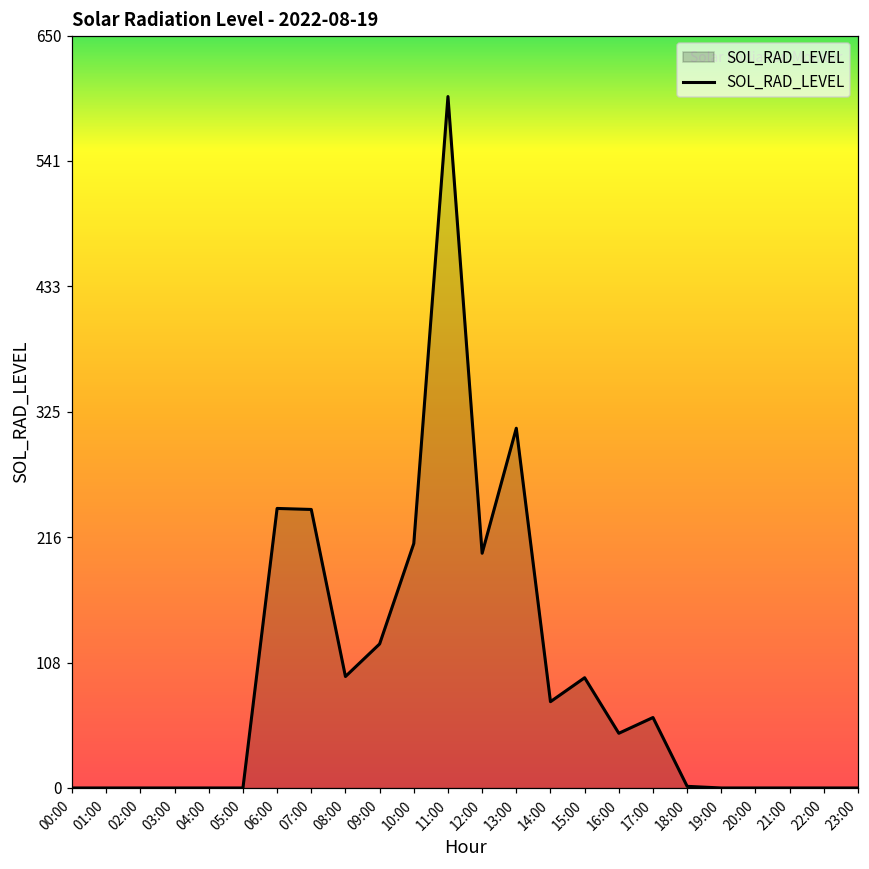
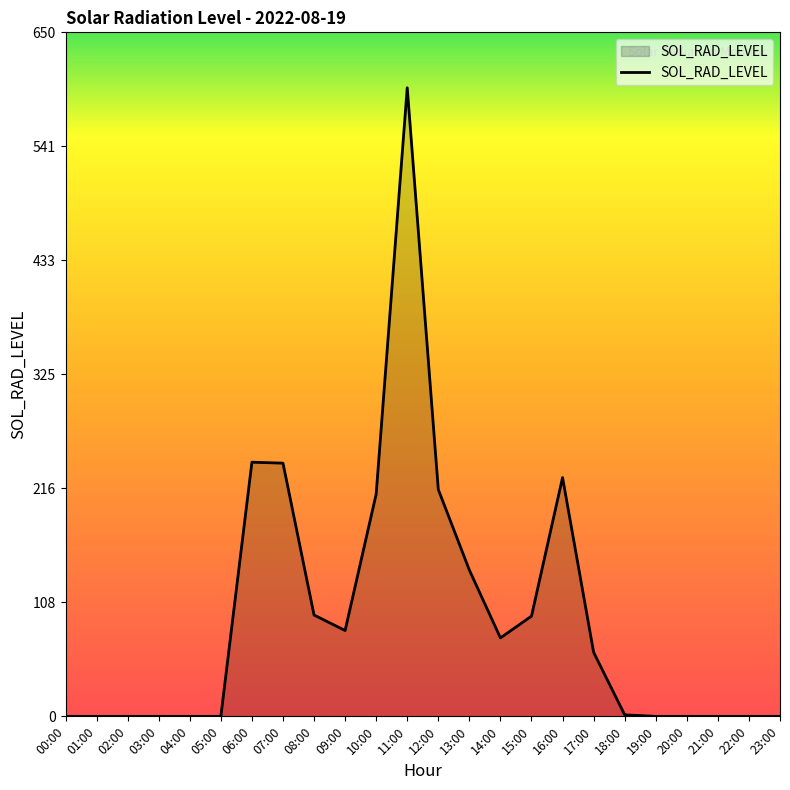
  {
    "00:00": 0,
    "01:00": 0,
    "02:00": 0,
    "03:00": 0,
    "04:00": 0,
    "05:00": 0,
    "06:00": 241,
    "07:00": 241,
    "08:00": 96,
-   "09:00": 124,
+   "09:00": 82,
    "10:00": 211,
    "11:00": 597,
-   "12:00": 203,
-   "13:00": 311,
+   "12:00": 216,
+   "13:00": 139,
    "14:00": 75,
    "15:00": 95,
-   "16:00": 47,
+   "16:00": 227,
    "17:00": 61,
    "18:00": 1,
    "19:00": 0,
    "20:00": 0,
    "21:00": 0,
    "22:00": 0,
    "23:00": 0
  }
